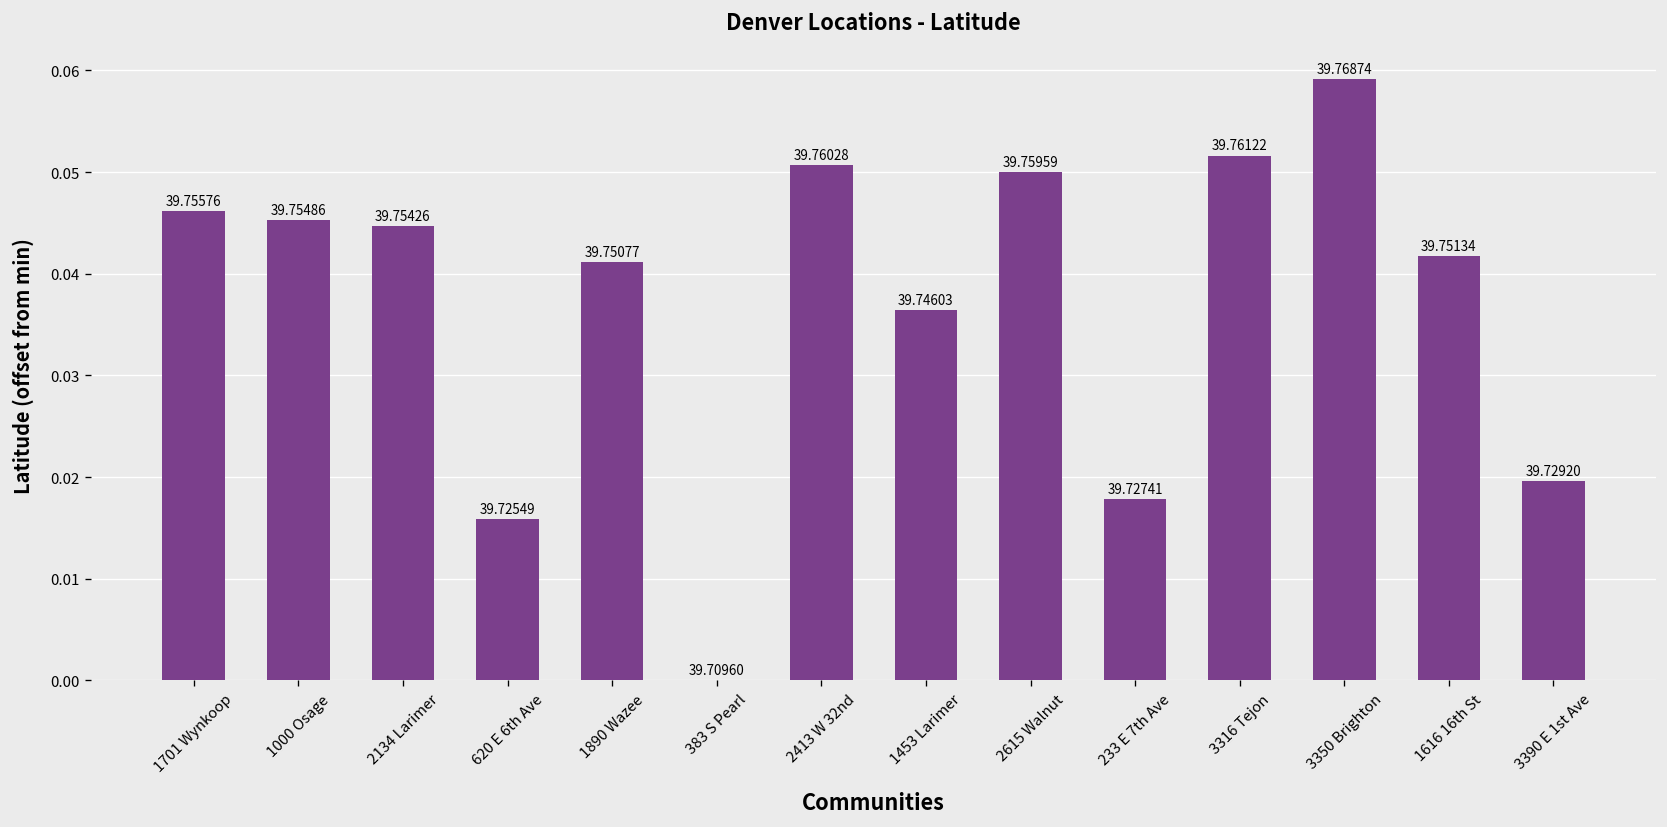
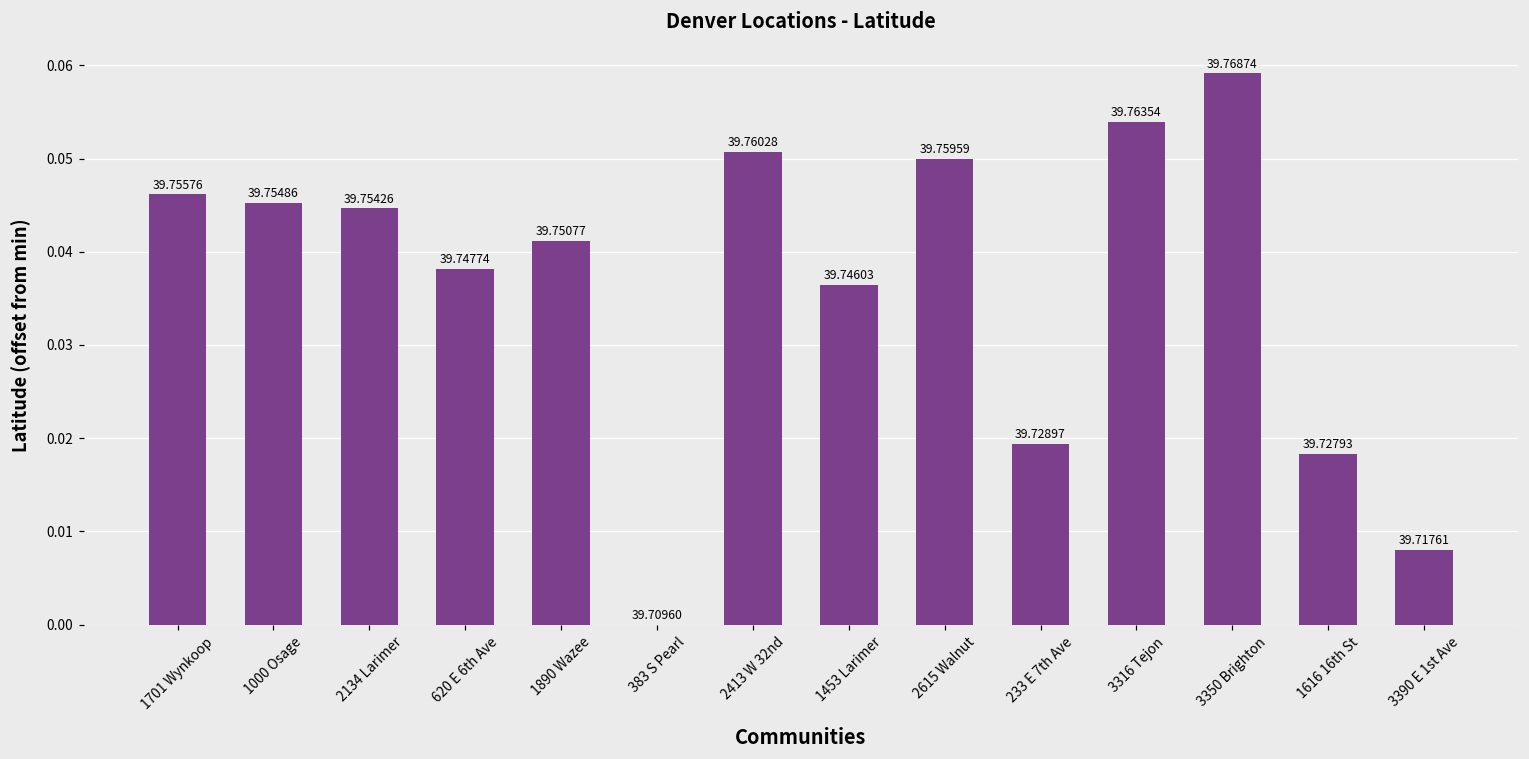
  {
-   "620 E 6th Ave": 39.72549,
-   "233 E 7th Ave": 39.72741,
-   "3316 Tejon": 39.76122,
-   "1616 16th St": 39.75134,
-   "3390 E 1st Ave": 39.72920
+   "620 E 6th Ave": 39.74774,
+   "233 E 7th Ave": 39.72897,
+   "3316 Tejon": 39.76354,
+   "1616 16th St": 39.72793,
+   "3390 E 1st Ave": 39.71761
  }
